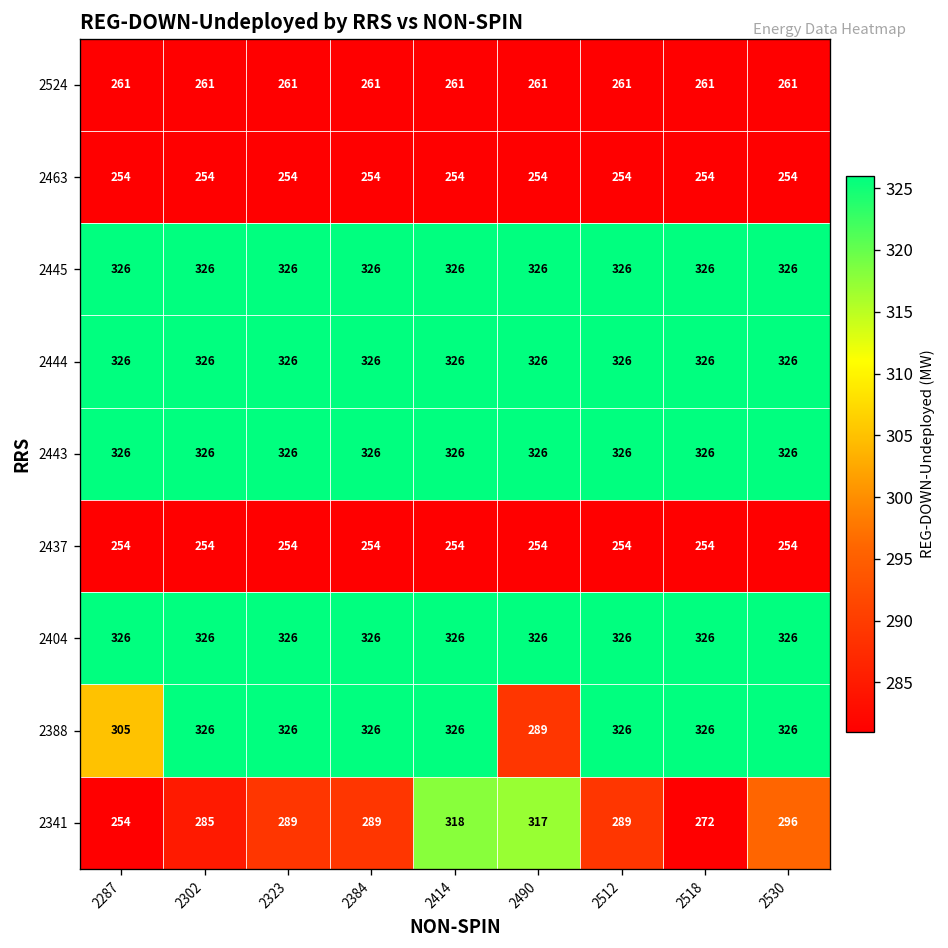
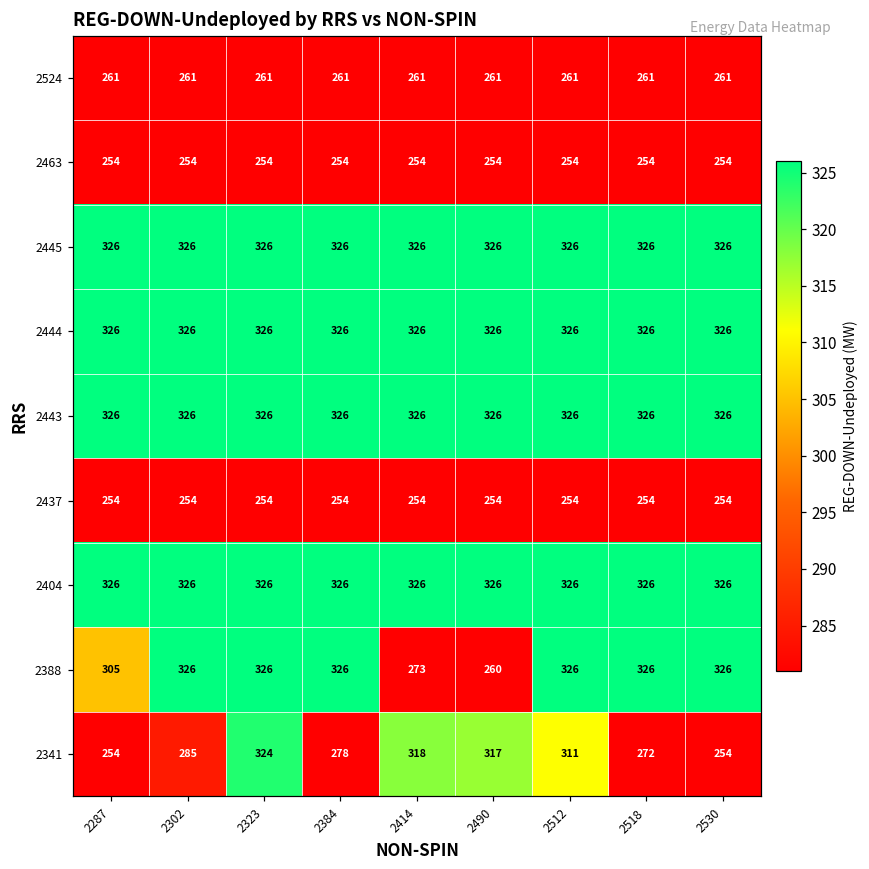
  {
    "2524": {
      "2287": 261,
      "2302": 261,
      "2323": 261,
      "2384": 261,
      "2414": 261,
      "2490": 261,
      "2512": 261,
      "2518": 261,
      "2530": 261
    },
    "2463": {
      "2287": 254,
      "2302": 254,
      "2323": 254,
      "2384": 254,
      "2414": 254,
      "2490": 254,
      "2512": 254,
      "2518": 254,
      "2530": 254
    },
    "2445": {
      "2287": 326,
      "2302": 326,
      "2323": 326,
      "2384": 326,
      "2414": 326,
      "2490": 326,
      "2512": 326,
      "2518": 326,
      "2530": 326
    },
    "2444": {
      "2287": 326,
      "2302": 326,
      "2323": 326,
      "2384": 326,
      "2414": 326,
      "2490": 326,
      "2512": 326,
      "2518": 326,
      "2530": 326
    },
    "2443": {
      "2287": 326,
      "2302": 326,
      "2323": 326,
      "2384": 326,
      "2414": 326,
      "2490": 326,
      "2512": 326,
      "2518": 326,
      "2530": 326
    },
    "2437": {
      "2287": 254,
      "2302": 254,
      "2323": 254,
      "2384": 254,
      "2414": 254,
      "2490": 254,
      "2512": 254,
      "2518": 254,
      "2530": 254
    },
    "2404": {
      "2287": 326,
      "2302": 326,
      "2323": 326,
      "2384": 326,
      "2414": 326,
      "2490": 326,
      "2512": 326,
      "2518": 326,
      "2530": 326
    },
    "2388": {
      "2287": 305,
      "2302": 326,
      "2323": 326,
      "2384": 326,
-     "2414": 326,
-     "2490": 289,
+     "2414": 273,
+     "2490": 260,
      "2512": 326,
      "2518": 326,
      "2530": 326
    },
    "2341": {
      "2287": 254,
      "2302": 285,
-     "2323": 289,
-     "2384": 289,
+     "2323": 324,
+     "2384": 278,
      "2414": 318,
      "2490": 317,
-     "2512": 289,
+     "2512": 311,
      "2518": 272,
-     "2530": 296
+     "2530": 254
    }
  }
